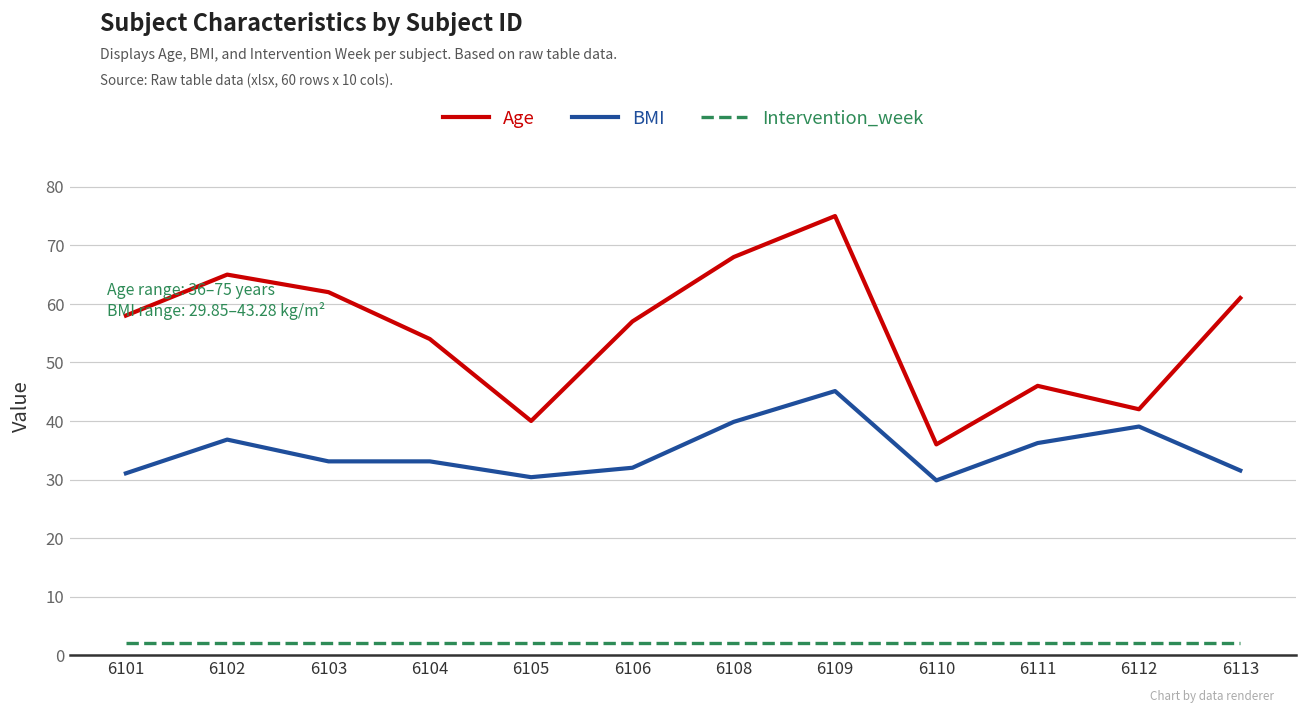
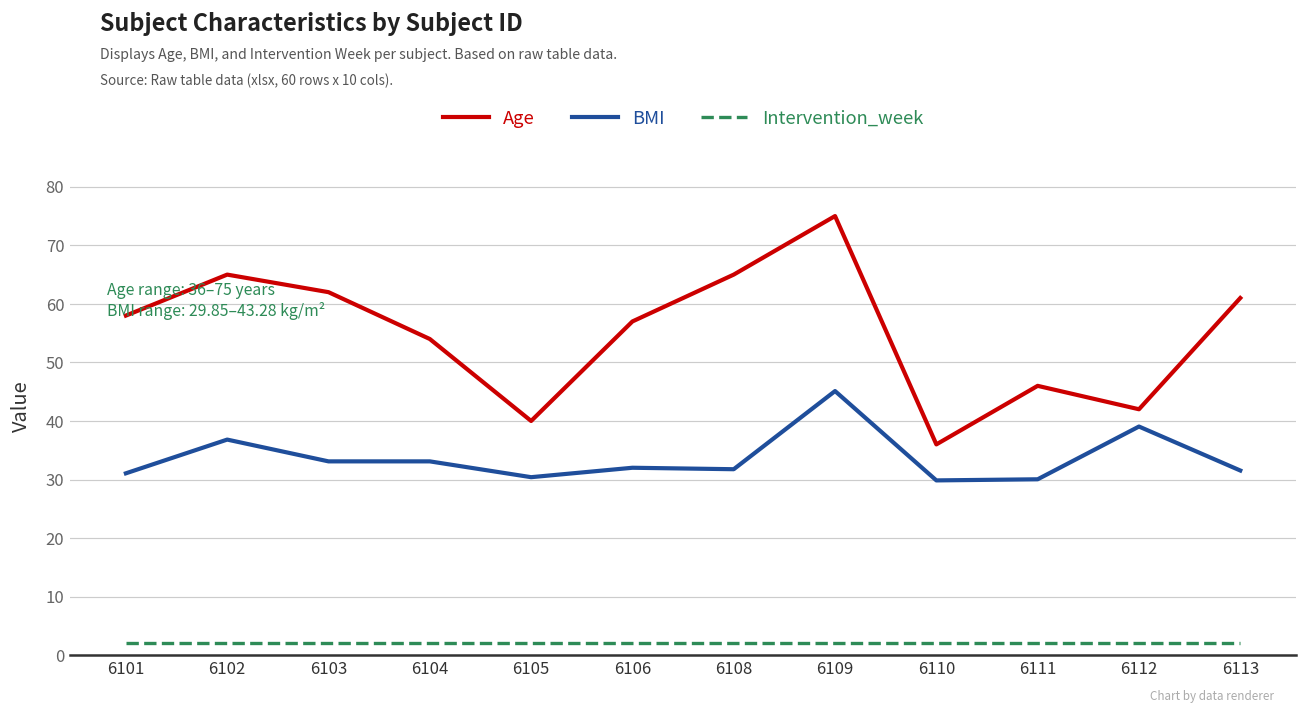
  {
    "Age": {
      "6102": 65,
      "6103": 62,
      "6104": 54,
      "6105": 40,
      "6106": 57,
-     "6108": 68,
+     "6108": 65,
      "6109": 75,
      "6110": 36,
      "6111": 46,
      "6112": 42,
      "6113": 61
    },
    "BMI": {
      "6101": 31,
      "6102": 37,
      "6103": 33,
      "6104": 33,
      "6105": 30,
      "6106": 32,
-     "6108": 40,
+     "6108": 32,
      "6109": 45,
      "6110": 30,
-     "6111": 36,
+     "6111": 30,
      "6112": 39,
      "6113": 32
    },
    "Intervention_week": {
      "6101": 2,
      "6102": 2,
      "6103": 2,
      "6104": 2,
      "6105": 2,
      "6106": 2,
      "6108": 2,
      "6109": 2,
      "6110": 2,
      "6111": 2,
      "6112": 2,
      "6113": 2
    }
  }
